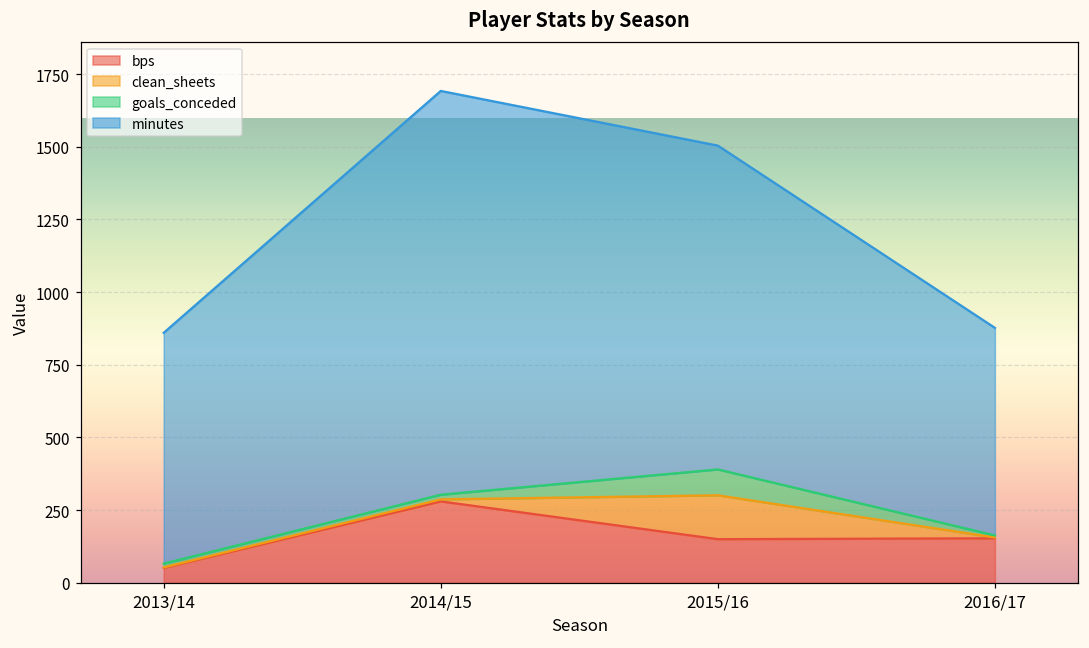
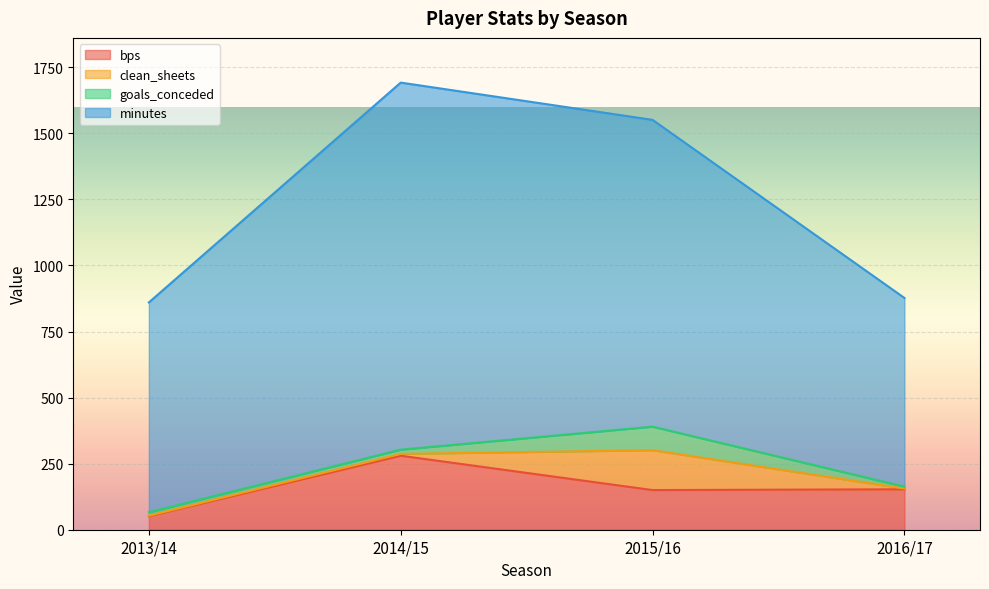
  {
    "bps": {
      "2015/16": 150
    },
    "clean_sheets": {
      "2015/16": 150
    },
    "goals_conceded": {
      "2013/14": 10,
      "2014/15": 20,
      "2015/16": 90
    },
    "minutes": {
      "2013/14": 790,
      "2014/15": 1390,
-     "2015/16": 1110,
+     "2015/16": 1160,
      "2016/17": 710
    }
  }
